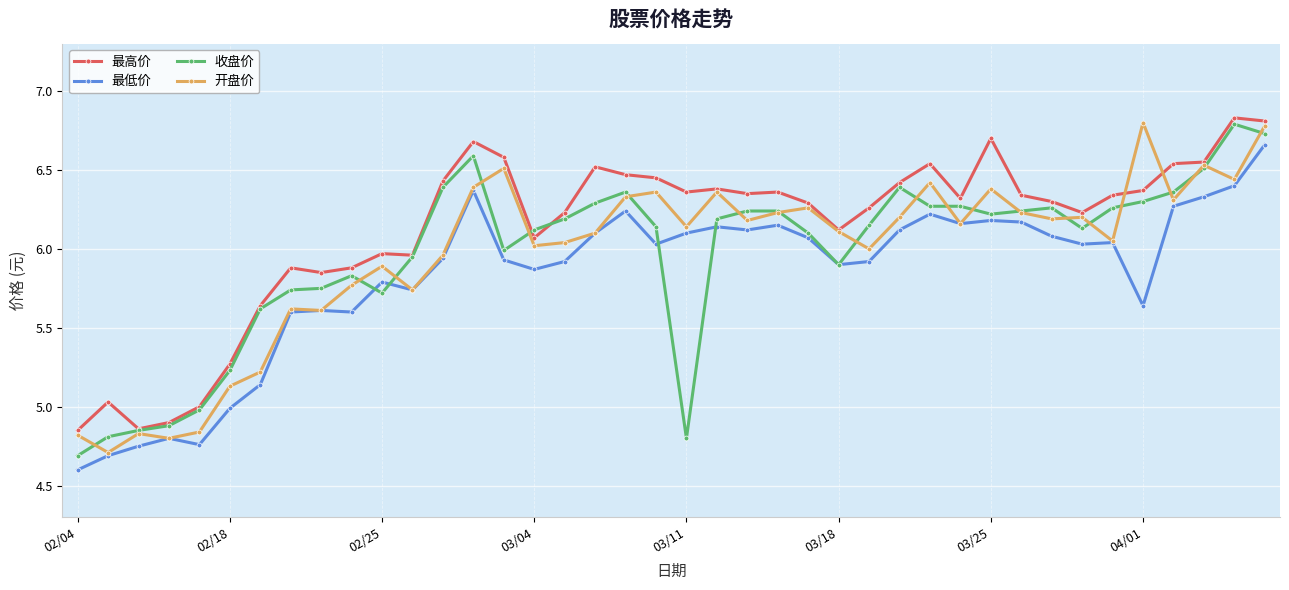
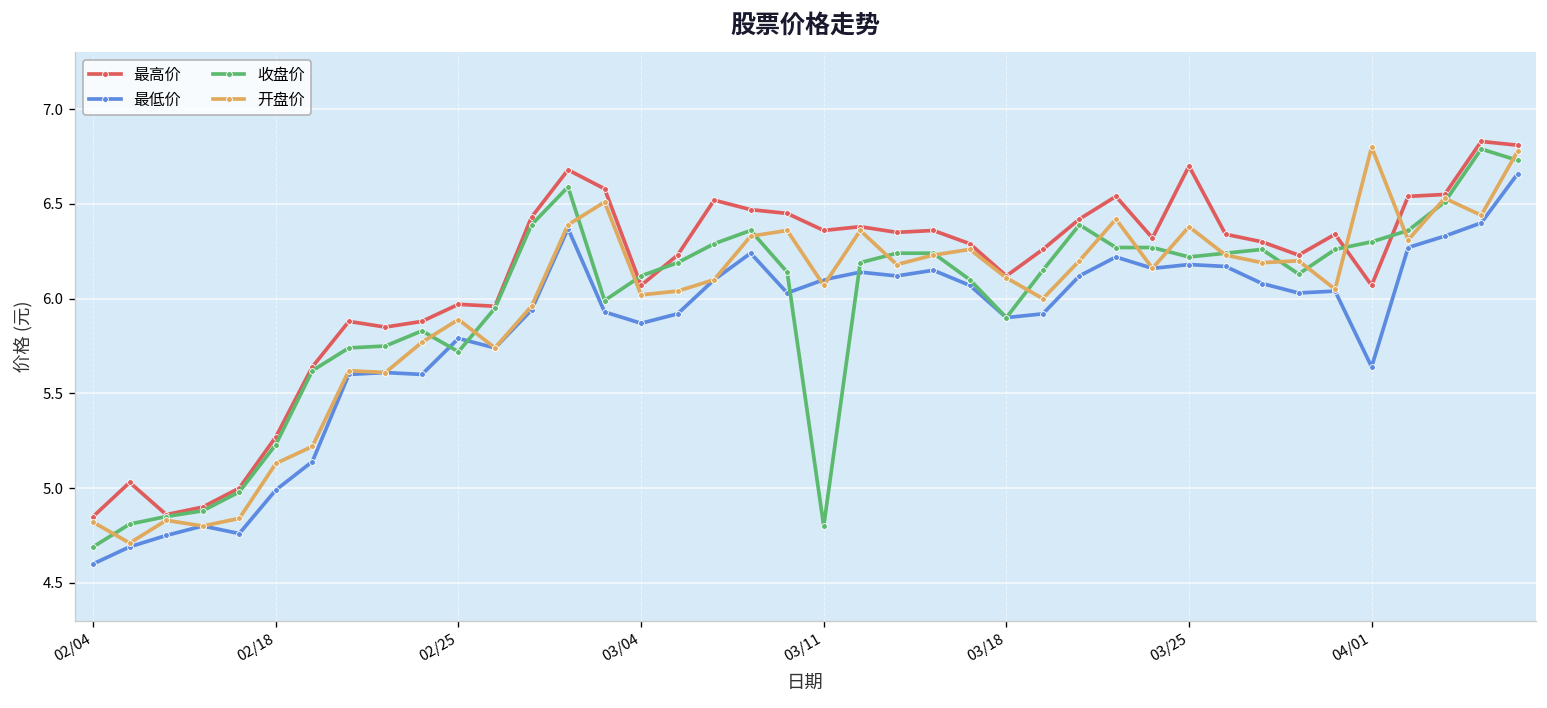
  {
    "最高价": {
      "02/04": 4.85,
      "02/18": 5.27,
      "02/25": 5.97,
      "03/04": 6.07,
      "03/11": 6.36,
      "03/25": 6.70,
-     "04/01": 6.37
+     "04/01": 6.07
    },
    "最低价": {
      "02/04": 4.60,
      "02/18": 4.99,
      "02/25": 5.79,
      "03/04": 5.87,
      "03/11": 6.10,
      "03/25": 6.18,
      "04/01": 5.64
    },
    "收盘价": {
      "02/04": 4.69,
      "02/18": 5.23,
      "02/25": 5.72,
      "03/04": 6.12,
      "03/11": 4.80,
      "03/25": 6.22,
      "04/01": 6.30
    },
    "开盘价": {
      "02/04": 4.82,
      "02/18": 5.13,
      "02/25": 5.89,
      "03/04": 6.02,
-     "03/11": 6.14,
+     "03/11": 6.07,
      "03/25": 6.38,
      "04/01": 6.80
    }
  }
